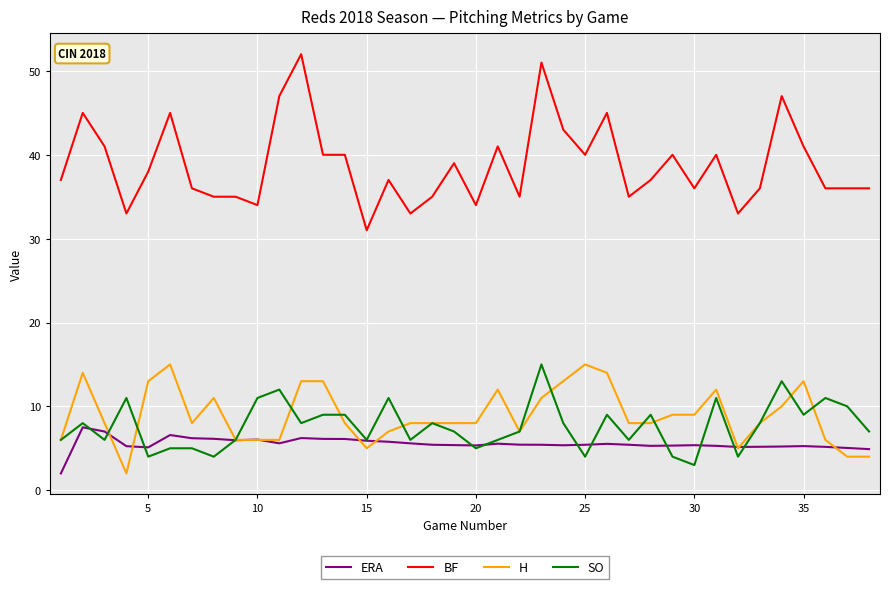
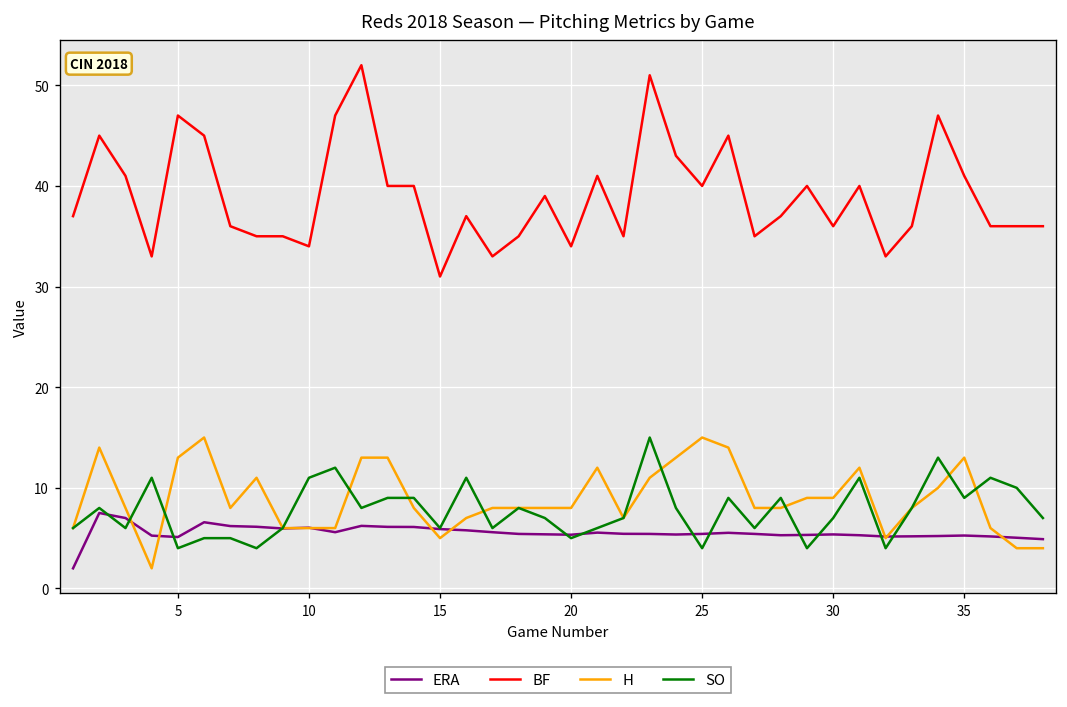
  {
    "ERA": {
      "5": 5,
      "20": 5,
      "25": 5,
      "30": 5,
      "35": 5
    },
    "BF": {
-     "5": 38,
+     "5": 47,
      "10": 34,
      "15": 31,
      "20": 34,
      "25": 40,
      "30": 36,
      "35": 41
    },
    "H": {
      "5": 13,
      "15": 5,
      "20": 8,
      "25": 15,
      "30": 9,
      "35": 13
    },
    "SO": {
      "5": 4,
      "10": 11,
      "20": 5,
      "25": 4,
-     "30": 3,
+     "30": 7,
      "35": 9
    }
  }
